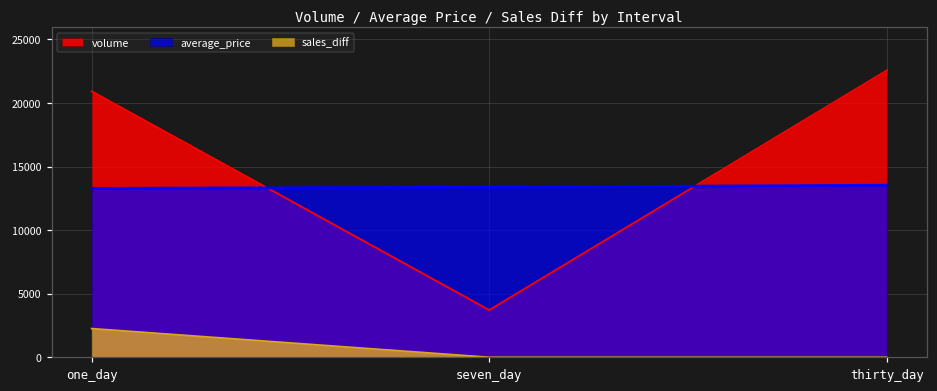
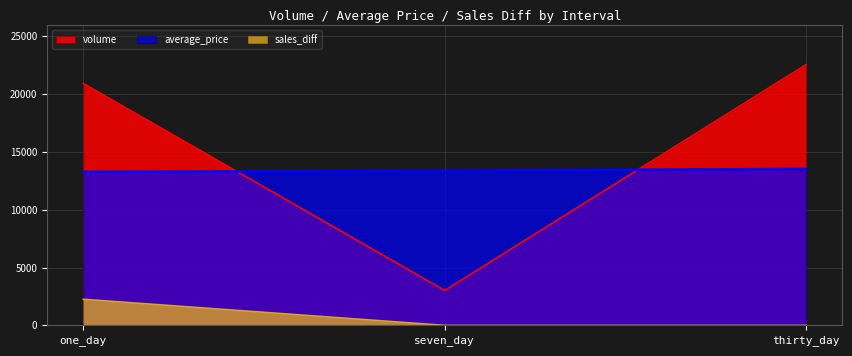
  {
    "volume": {
      "one_day": 20900,
-     "seven_day": 3700,
+     "seven_day": 3000,
      "thirty_day": 22600
    },
    "average_price": {
      "one_day": 13300,
      "seven_day": 13400,
      "thirty_day": 13500
    },
    "sales_diff": {
      "one_day": 2300,
      "seven_day": 0,
      "thirty_day": 0
    }
  }
